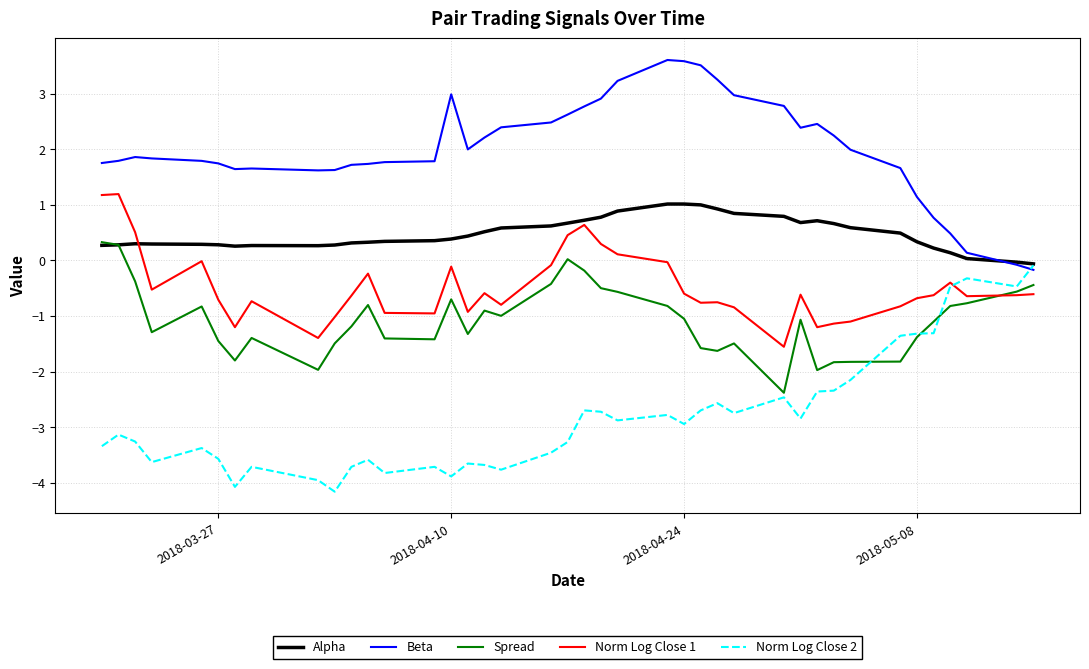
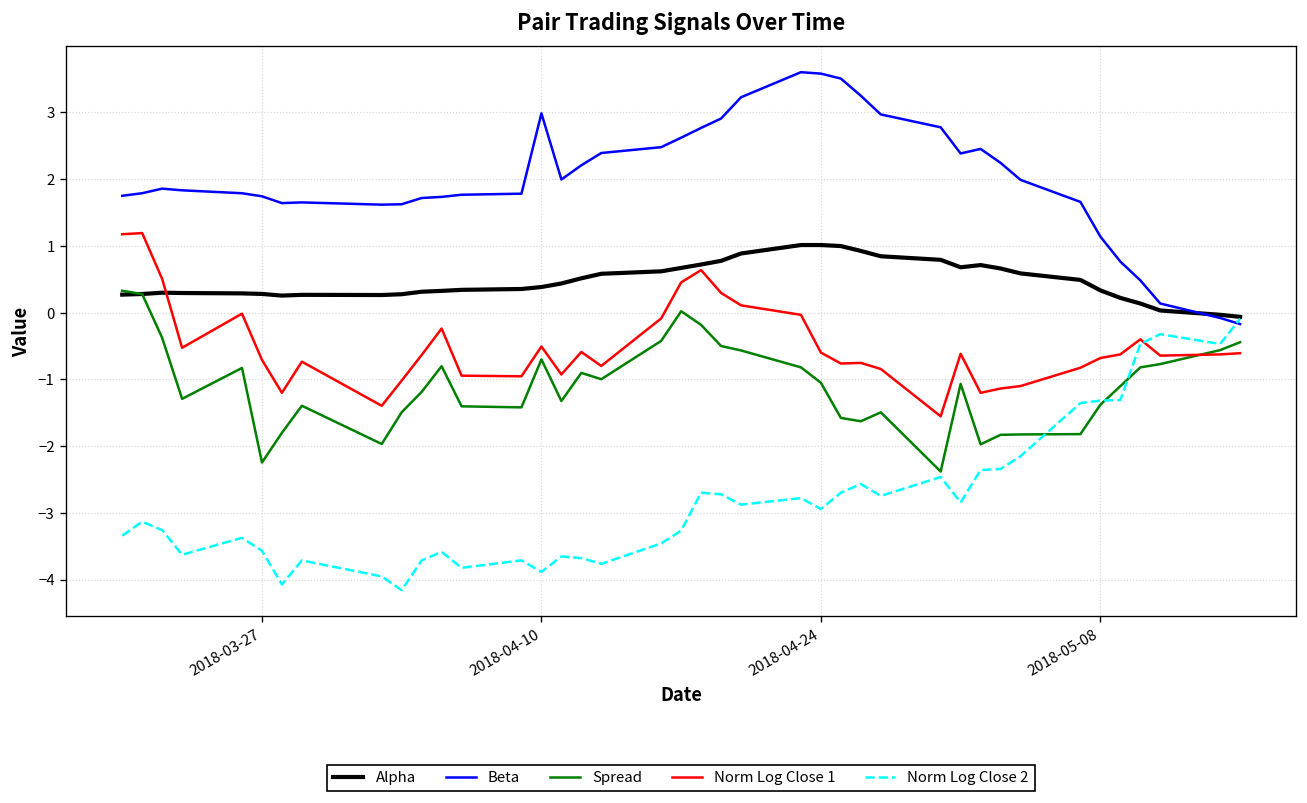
  {
    "Alpha": {
      "2018-03-27": 0.3,
      "2018-04-10": 0.4,
      "2018-04-24": 1.0,
      "2018-05-08": 0.3
    },
    "Beta": {
      "2018-03-27": 1.7,
      "2018-04-10": 3.0,
      "2018-04-24": 3.6,
      "2018-05-08": 1.1
    },
    "Spread": {
-     "2018-03-27": -1.4,
+     "2018-03-27": -2.2,
      "2018-04-10": -0.7,
      "2018-04-24": -1.1,
      "2018-05-08": -1.4
    },
    "Norm Log Close 1": {
      "2018-03-27": -0.7,
-     "2018-04-10": -0.1,
+     "2018-04-10": -0.5,
      "2018-04-24": -0.6,
      "2018-05-08": -0.7
    },
    "Norm Log Close 2": {
      "2018-03-27": -3.6,
      "2018-04-10": -3.9,
      "2018-04-24": -2.9,
      "2018-05-08": -1.3
    }
  }
